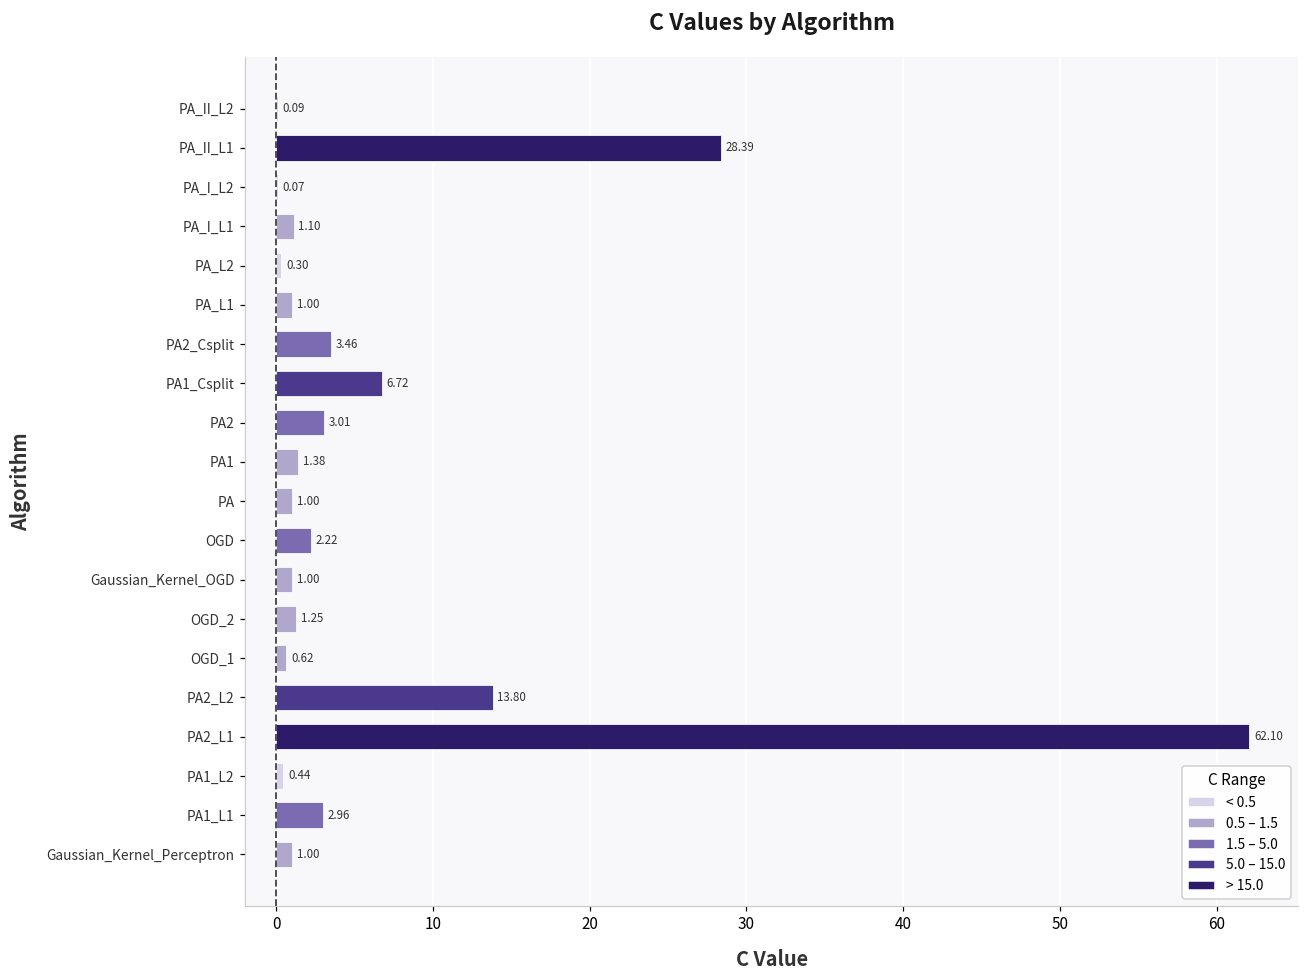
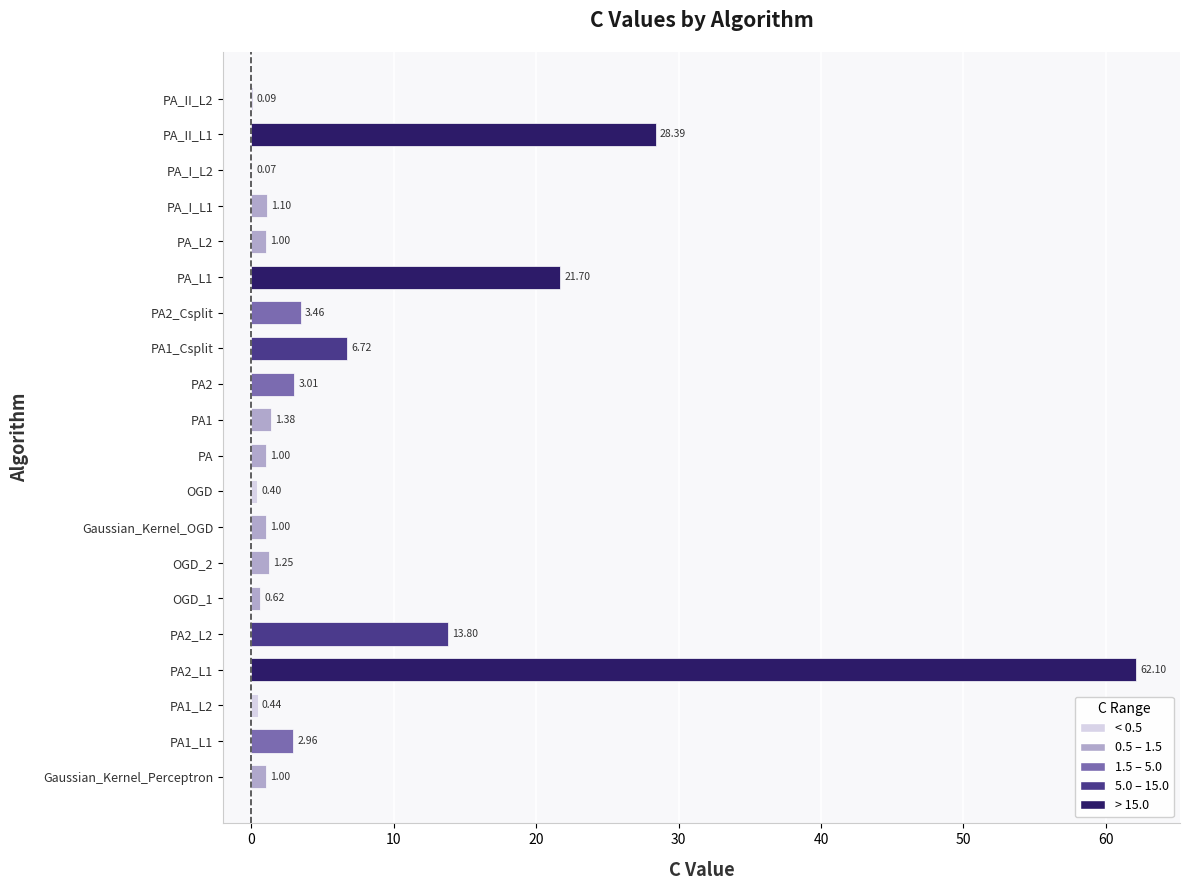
  {
    "PA_II_L2": 0.09,
    "PA_II_L1": 28.39,
    "PA_I_L2": 0.07,
    "PA_I_L1": 1.10,
-   "PA_L2": 0.30,
-   "PA_L1": 1.00,
+   "PA_L2": 1.00,
+   "PA_L1": 21.70,
    "PA2_Csplit": 3.46,
    "PA1_Csplit": 6.72,
    "PA2": 3.01,
    "PA1": 1.38,
    "PA": 1.00,
-   "OGD": 2.22,
+   "OGD": 0.40,
    "Gaussian_Kernel_OGD": 1.00,
    "OGD_2": 1.25,
    "OGD_1": 0.62,
    "PA2_L2": 13.80,
    "PA2_L1": 62.10,
    "PA1_L2": 0.44,
    "PA1_L1": 2.96,
    "Gaussian_Kernel_Perceptron": 1.00
  }
